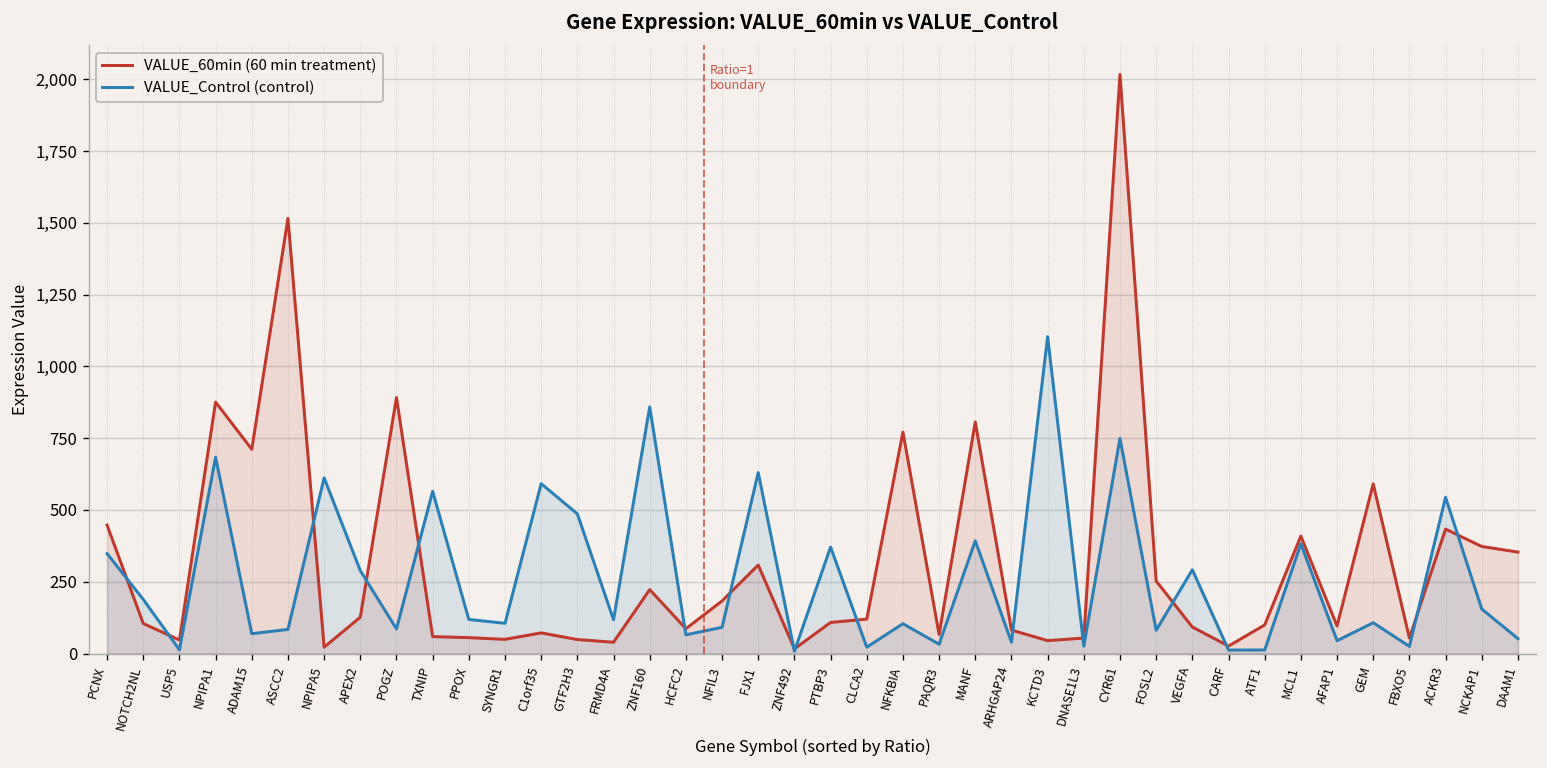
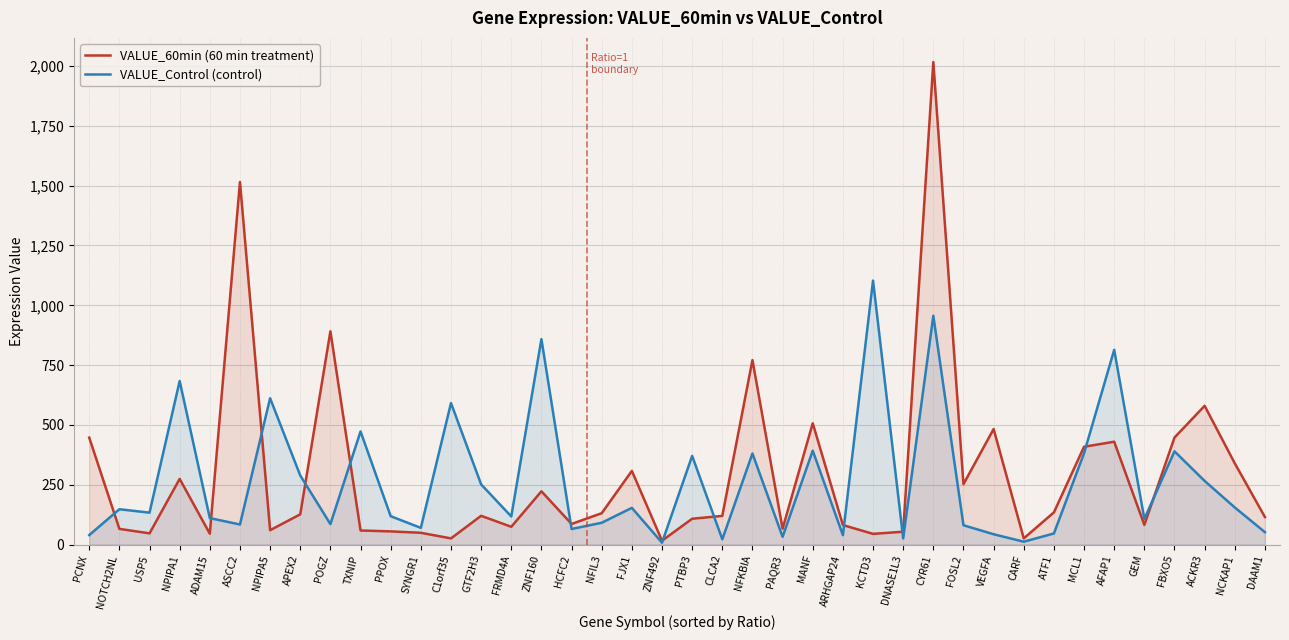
  {
    "VALUE_60min (60 min treatment)": {
      "PCNX": "450",
-     "NOTCH2NL": "100",
+     "NOTCH2NL": "70",
      "USP5": "50",
-     "NPIPA1": "880",
-     "ADAM15": "710",
+     "NPIPA1": "270",
+     "ADAM15": "50",
      "ASCC2": "1,520",
-     "NPIPA5": "20",
+     "NPIPA5": "60",
      "APEX2": "130",
      "POGZ": "890",
      "TXNIP": "60",
      "PPOX": "60",
      "SYNGR1": "50",
-     "C1orf35": "70",
-     "GTF2H3": "50",
-     "FRMD4A": "40",
+     "C1orf35": "30",
+     "GTF2H3": "120",
+     "FRMD4A": "70",
      "ZNF160": "220",
      "HCFC2": "90",
-     "NFIL3": "180",
+     "NFIL3": "130",
      "FJX1": "310",
      "PTBP3": "110",
      "CLCA2": "120",
      "NFKBIA": "770",
      "PAQR3": "70",
-     "MANF": "810",
+     "MANF": "510",
      "ARHGAP24": "80",
      "KCTD3": "40",
      "DNASE1L3": "50",
      "CYR61": "2,020",
      "FOSL2": "250",
-     "VEGFA": "90",
+     "VEGFA": "480",
      "CARF": "30",
-     "ATF1": "100",
+     "ATF1": "130",
      "MCL1": "410",
-     "AFAP1": "100",
-     "GEM": "590",
-     "FBXO5": "50",
-     "ACKR3": "430",
-     "NCKAP1": "370",
-     "DAAM1": "350"
+     "AFAP1": "430",
+     "GEM": "80",
+     "FBXO5": "450",
+     "ACKR3": "580",
+     "NCKAP1": "340",
+     "DAAM1": "120"
    },
    "VALUE_Control (control)": {
-     "PCNX": "350",
-     "NOTCH2NL": "190",
-     "USP5": "10",
+     "PCNX": "40",
+     "NOTCH2NL": "150",
+     "USP5": "130",
      "NPIPA1": "680",
-     "ADAM15": "70",
+     "ADAM15": "110",
      "ASCC2": "80",
      "NPIPA5": "610",
      "APEX2": "290",
      "POGZ": "90",
-     "TXNIP": "560",
+     "TXNIP": "470",
      "PPOX": "120",
-     "SYNGR1": "110",
+     "SYNGR1": "70",
      "C1orf35": "590",
-     "GTF2H3": "490",
+     "GTF2H3": "250",
      "FRMD4A": "120",
      "ZNF160": "860",
      "HCFC2": "70",
      "NFIL3": "90",
-     "FJX1": "630",
+     "FJX1": "150",
      "PTBP3": "370",
      "CLCA2": "20",
-     "NFKBIA": "100",
+     "NFKBIA": "380",
      "PAQR3": "30",
      "MANF": "390",
      "ARHGAP24": "40",
      "KCTD3": "1,100",
      "DNASE1L3": "30",
-     "CYR61": "750",
+     "CYR61": "960",
      "FOSL2": "80",
-     "VEGFA": "290",
+     "VEGFA": "40",
      "CARF": "10",
-     "ATF1": "10",
+     "ATF1": "50",
      "MCL1": "380",
-     "AFAP1": "40",
+     "AFAP1": "810",
      "GEM": "110",
-     "FBXO5": "20",
-     "ACKR3": "540",
+     "FBXO5": "390",
+     "ACKR3": "270",
      "NCKAP1": "160",
      "DAAM1": "50"
    }
  }
